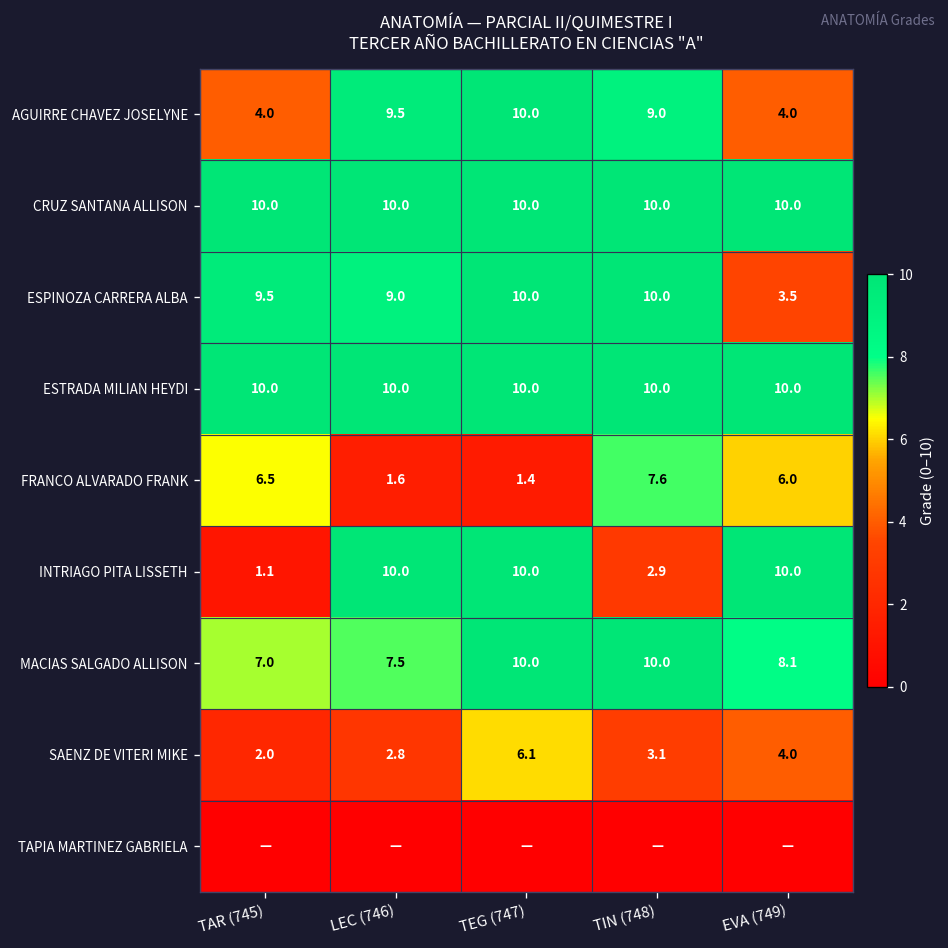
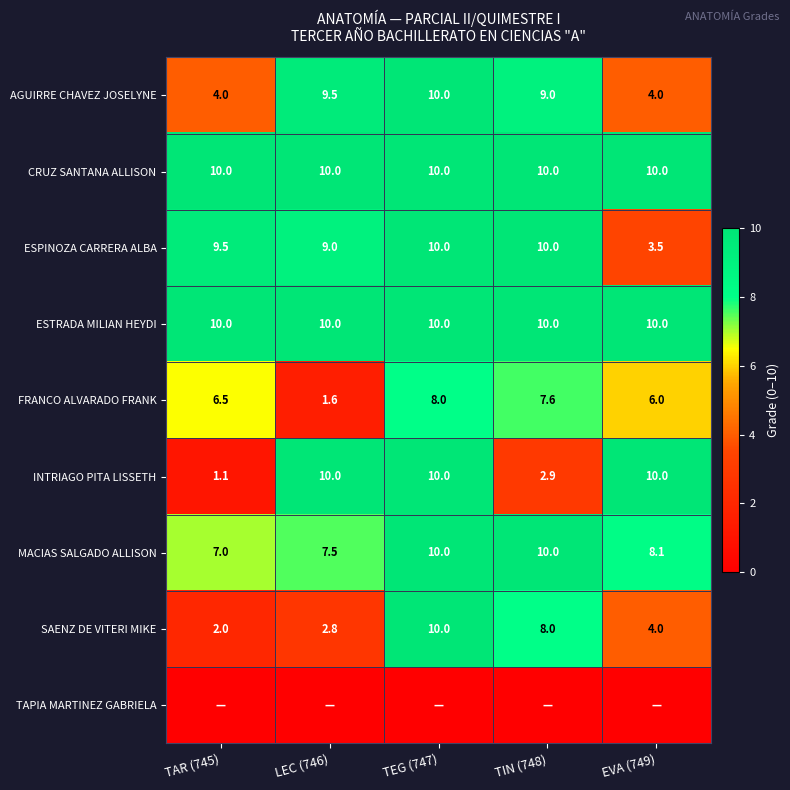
  {
    "AGUIRRE CHAVEZ JOSELYNE": {
      "TAR (745)": 4.0,
      "LEC (746)": 9.5,
      "TEG (747)": 10.0,
      "TIN (748)": 9.0,
      "EVA (749)": 4.0
    },
    "CRUZ SANTANA ALLISON": {
      "TAR (745)": 10.0,
      "LEC (746)": 10.0,
      "TEG (747)": 10.0,
      "TIN (748)": 10.0,
      "EVA (749)": 10.0
    },
    "ESPINOZA CARRERA ALBA": {
      "TAR (745)": 9.5,
      "LEC (746)": 9.0,
      "TEG (747)": 10.0,
      "TIN (748)": 10.0,
      "EVA (749)": 3.5
    },
    "ESTRADA MILIAN HEYDI": {
      "TAR (745)": 10.0,
      "LEC (746)": 10.0,
      "TEG (747)": 10.0,
      "TIN (748)": 10.0,
      "EVA (749)": 10.0
    },
    "FRANCO ALVARADO FRANK": {
      "TAR (745)": 6.5,
      "LEC (746)": 1.6,
-     "TEG (747)": 1.4,
+     "TEG (747)": 8.0,
      "TIN (748)": 7.6,
      "EVA (749)": 6.0
    },
    "INTRIAGO PITA LISSETH": {
      "TAR (745)": 1.1,
      "LEC (746)": 10.0,
      "TEG (747)": 10.0,
      "TIN (748)": 2.9,
      "EVA (749)": 10.0
    },
    "MACIAS SALGADO ALLISON": {
      "TAR (745)": 7.0,
      "LEC (746)": 7.5,
      "TEG (747)": 10.0,
      "TIN (748)": 10.0,
      "EVA (749)": 8.1
    },
    "SAENZ DE VITERI MIKE": {
      "TAR (745)": 2.0,
      "LEC (746)": 2.8,
-     "TEG (747)": 6.1,
-     "TIN (748)": 3.1,
+     "TEG (747)": 10.0,
+     "TIN (748)": 8.0,
      "EVA (749)": 4.0
    }
  }
